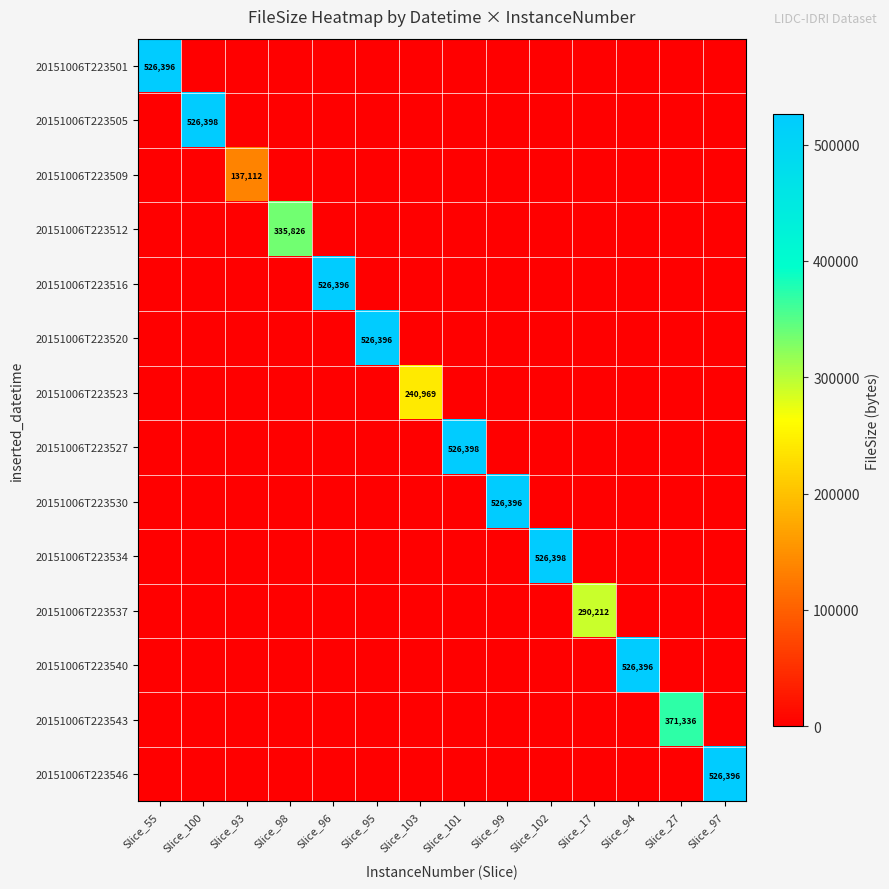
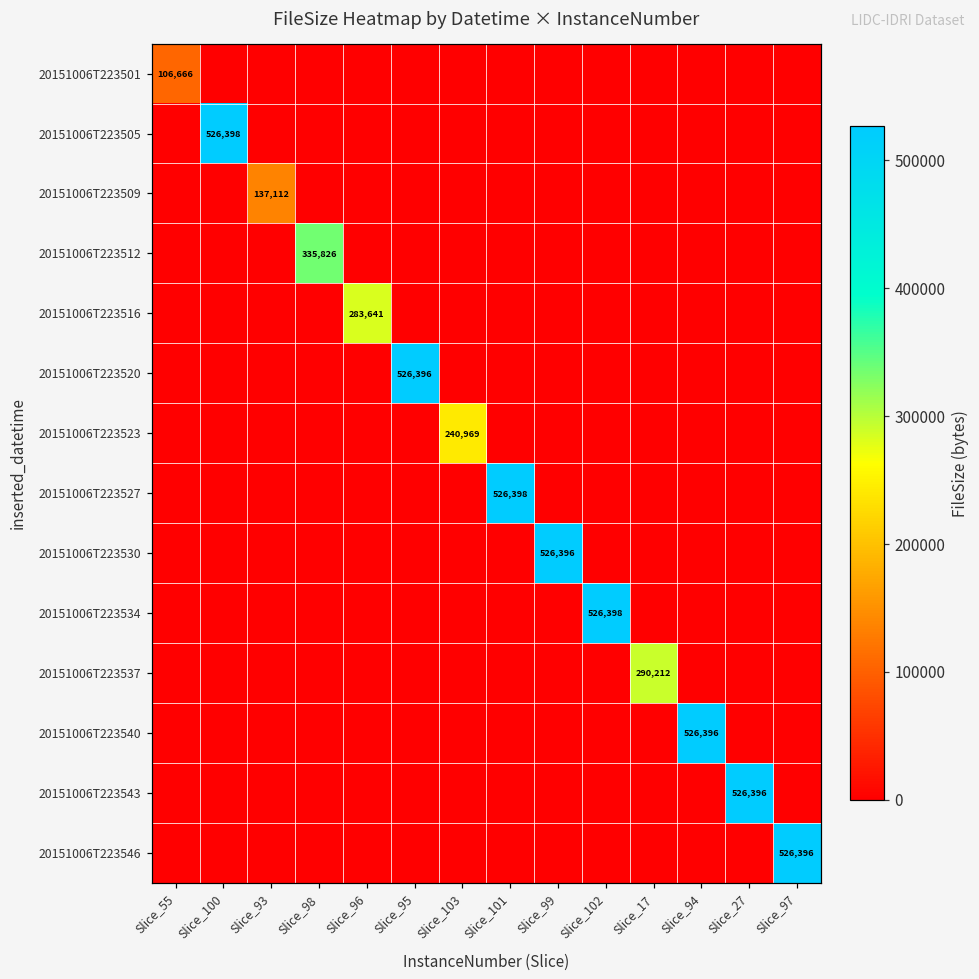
  {
    "20151006T223501": {
-     "Slice_55": "526,396"
+     "Slice_55": "106,666"
    },
    "20151006T223505": {
      "Slice_100": "526,398"
    },
    "20151006T223509": {
      "Slice_93": "137,112"
    },
    "20151006T223512": {
      "Slice_98": "335,826"
    },
    "20151006T223516": {
-     "Slice_96": "526,396"
+     "Slice_96": "283,641"
    },
    "20151006T223520": {
      "Slice_95": "526,396"
    },
    "20151006T223523": {
      "Slice_103": "240,969"
    },
    "20151006T223527": {
      "Slice_101": "526,398"
    },
    "20151006T223530": {
      "Slice_99": "526,396"
    },
    "20151006T223534": {
      "Slice_102": "526,398"
    },
    "20151006T223537": {
      "Slice_17": "290,212"
    },
    "20151006T223540": {
      "Slice_94": "526,396"
    },
    "20151006T223543": {
-     "Slice_27": "371,336"
+     "Slice_27": "526,396"
    },
    "20151006T223546": {
      "Slice_97": "526,396"
    }
  }
